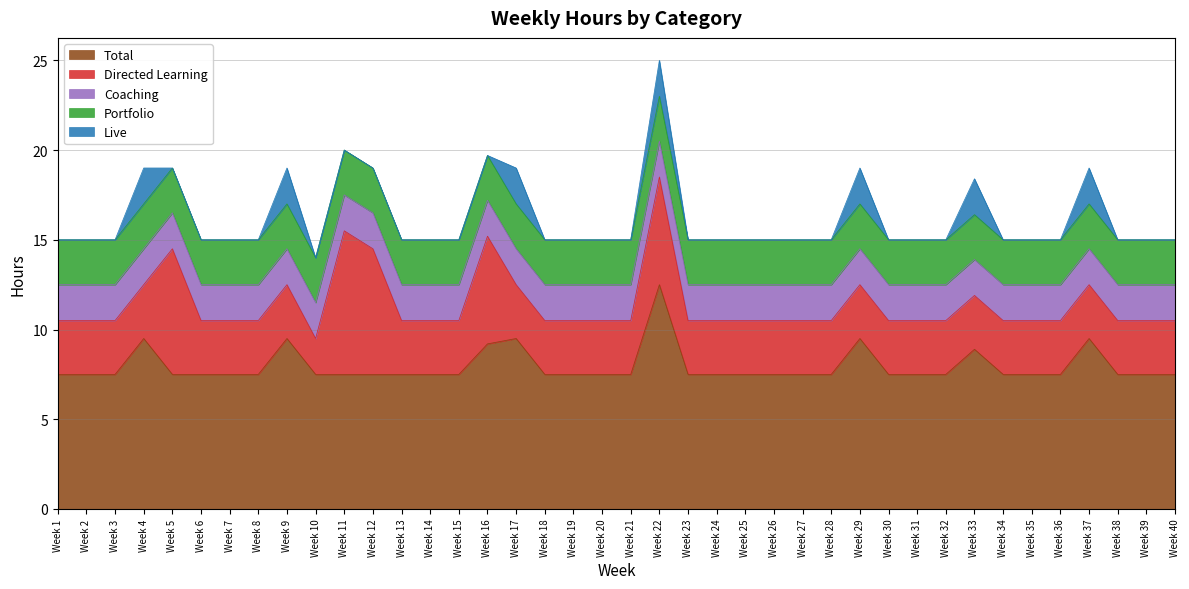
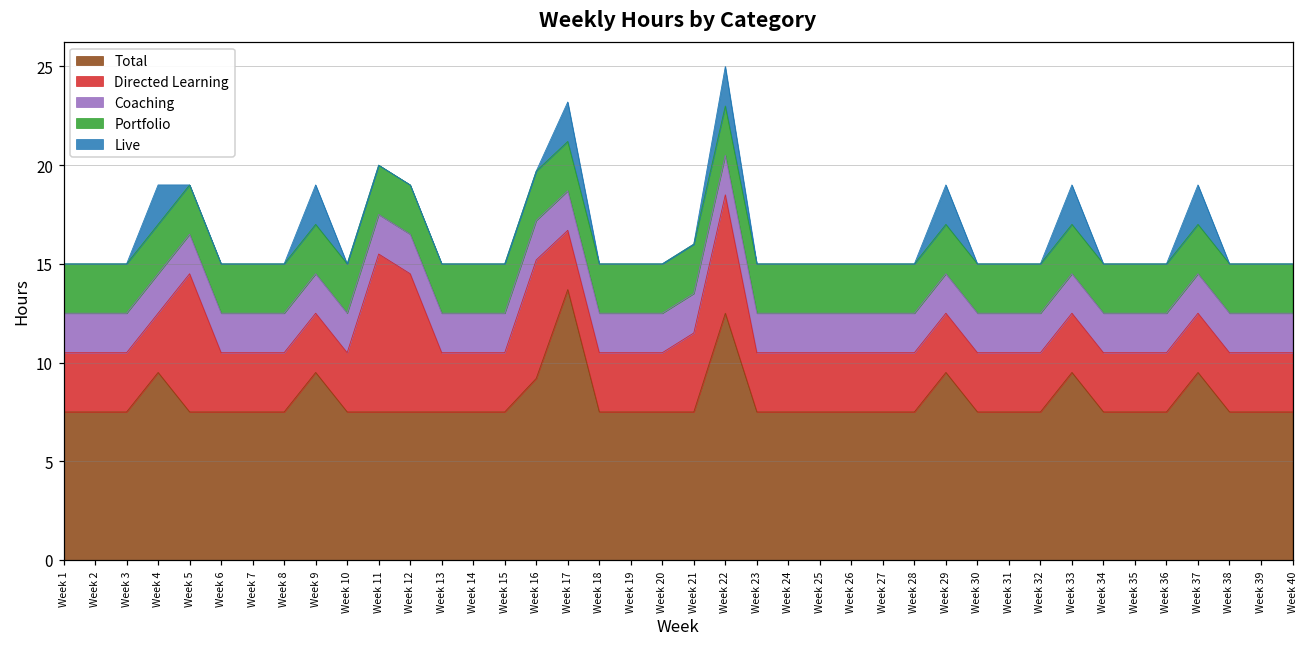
  {
    "Total": {
      "Week 1": 7.5,
      "Week 2": 7.5,
      "Week 3": 7.5,
      "Week 4": 9.5,
      "Week 5": 7.5,
      "Week 6": 7.5,
      "Week 7": 7.5,
      "Week 8": 7.5,
      "Week 9": 9.5,
      "Week 10": 7.5,
      "Week 11": 7.5,
      "Week 12": 7.5,
      "Week 13": 7.5,
      "Week 14": 7.5,
      "Week 15": 7.5,
      "Week 16": 9.2,
-     "Week 17": 9.5,
+     "Week 17": 13.7,
      "Week 18": 7.5,
      "Week 19": 7.5,
      "Week 20": 7.5,
      "Week 21": 7.5,
      "Week 22": 12.5,
      "Week 23": 7.5,
      "Week 24": 7.5,
      "Week 25": 7.5,
      "Week 26": 7.5,
      "Week 27": 7.5,
      "Week 28": 7.5,
      "Week 29": 9.5,
      "Week 30": 7.5,
      "Week 31": 7.5,
      "Week 32": 7.5,
-     "Week 33": 8.9,
+     "Week 33": 9.5,
      "Week 34": 7.5,
      "Week 35": 7.5,
      "Week 36": 7.5,
      "Week 37": 9.5,
      "Week 38": 7.5,
      "Week 39": 7.5,
      "Week 40": 7.5
    },
    "Directed Learning": {
      "Week 1": 3,
      "Week 2": 3,
      "Week 3": 3,
      "Week 4": 3,
      "Week 5": 7,
      "Week 6": 3,
      "Week 7": 3,
      "Week 8": 3,
      "Week 9": 3,
-     "Week 10": 2,
+     "Week 10": 3,
      "Week 11": 8,
      "Week 12": 7,
      "Week 13": 3,
      "Week 14": 3,
      "Week 15": 3,
      "Week 16": 6,
      "Week 17": 3,
      "Week 18": 3,
      "Week 19": 3,
      "Week 20": 3,
-     "Week 21": 3,
+     "Week 21": 4,
      "Week 22": 6,
      "Week 23": 3,
      "Week 24": 3,
      "Week 25": 3,
      "Week 26": 3,
      "Week 27": 3,
      "Week 28": 3,
      "Week 29": 3,
      "Week 30": 3,
      "Week 31": 3,
      "Week 32": 3,
      "Week 33": 3,
      "Week 34": 3,
      "Week 35": 3,
      "Week 36": 3,
      "Week 37": 3,
      "Week 38": 3,
      "Week 39": 3,
      "Week 40": 3
    },
    "Coaching": {
      "Week 1": 2.0,
      "Week 2": 2.0,
      "Week 3": 2.0,
      "Week 4": 2.0,
      "Week 5": 2.0,
      "Week 6": 2.0,
      "Week 7": 2.0,
      "Week 8": 2.0,
      "Week 9": 2.0,
      "Week 10": 2.0,
      "Week 11": 2.0,
      "Week 12": 2.0,
      "Week 13": 2.0,
      "Week 14": 2.0,
      "Week 15": 2.0,
      "Week 16": 2.0,
      "Week 17": 2.0,
      "Week 18": 2.0,
      "Week 19": 2.0,
      "Week 20": 2.0,
      "Week 21": 2.0,
      "Week 22": 2.0,
      "Week 23": 2.0,
      "Week 24": 2.0,
      "Week 25": 2.0,
      "Week 26": 2.0,
      "Week 27": 2.0,
      "Week 28": 2.0,
      "Week 29": 2.0,
      "Week 30": 2.0,
      "Week 31": 2.0,
      "Week 32": 2.0,
      "Week 33": 2.0,
      "Week 34": 2.0,
      "Week 35": 2.0,
      "Week 36": 2.0,
      "Week 37": 2.0,
      "Week 38": 2.0,
      "Week 39": 2.0,
      "Week 40": 2.0
    },
    "Portfolio": {
      "Week 4": 2.5,
      "Week 9": 2.5,
      "Week 17": 2.5,
      "Week 22": 2.5,
      "Week 29": 2.5,
      "Week 33": 2.5,
      "Week 37": 2.5
    },
    "Live": {
      "Week 4": 2.0,
      "Week 9": 2.0,
      "Week 17": 2.0,
      "Week 22": 2.0,
      "Week 29": 2.0,
      "Week 33": 2.0,
      "Week 37": 2.0
    }
  }
